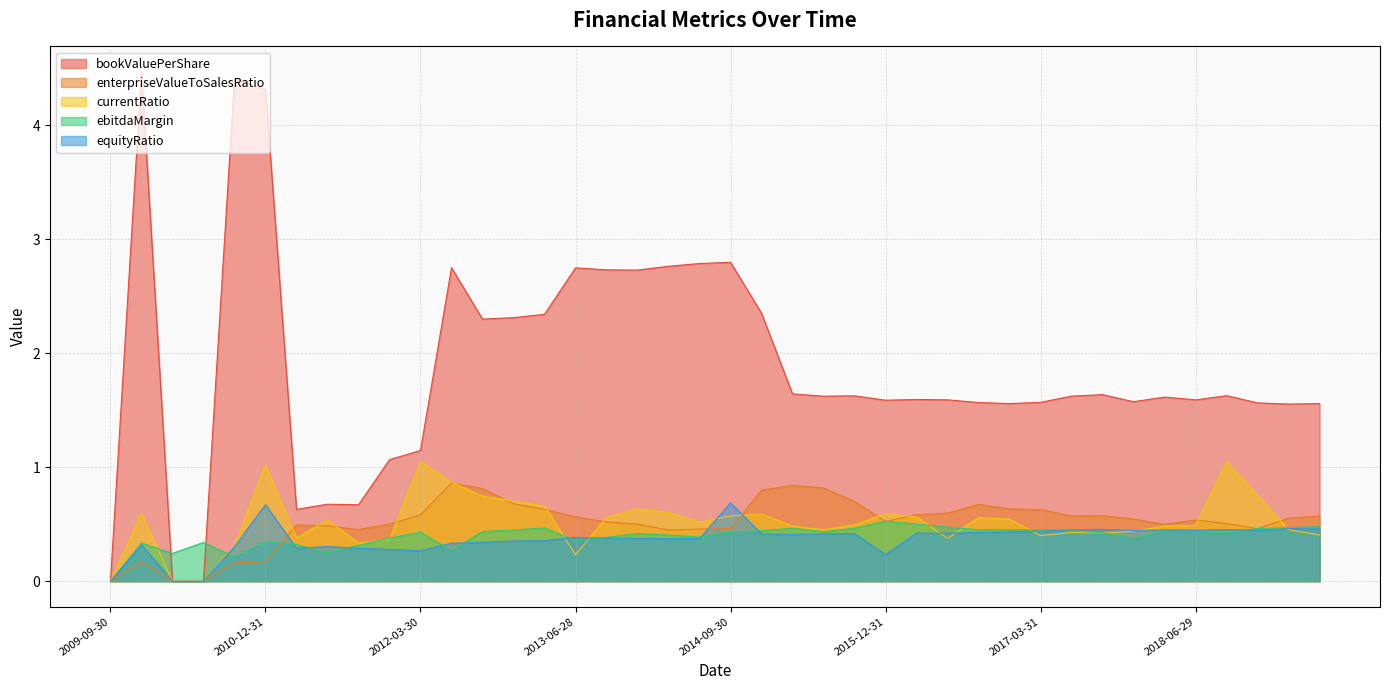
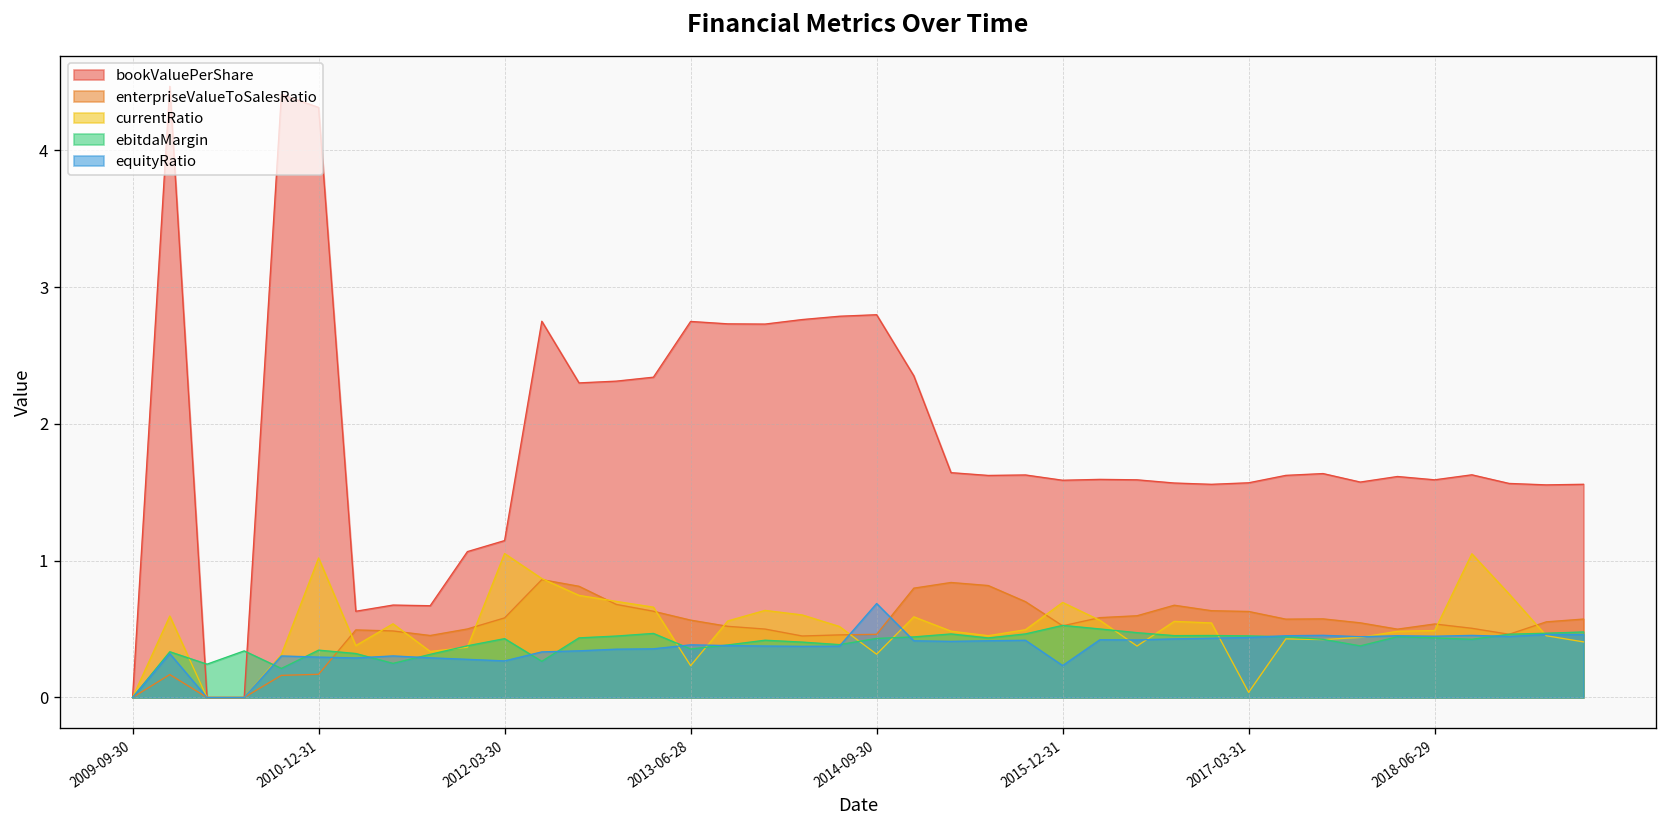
  {
    "currentRatio": {
      "2010-12-31": 1.02,
      "2012-03-30": 1.05,
      "2013-06-28": 0.23,
-     "2014-09-30": 0.57,
-     "2015-12-31": 0.59,
-     "2017-03-31": 0.40,
+     "2014-09-30": 0.32,
+     "2015-12-31": 0.69,
+     "2017-03-31": 0.04,
      "2018-06-29": 0.49
    },
    "ebitdaMargin": {
      "2010-12-31": 0.35,
      "2012-03-30": 0.43,
      "2013-06-28": 0.35,
      "2014-09-30": 0.43
    },
    "equityRatio": {
-     "2010-12-31": 0.67,
+     "2010-12-31": 0.30,
      "2012-03-30": 0.27,
      "2013-06-28": 0.39,
      "2014-09-30": 0.69,
      "2015-12-31": 0.23
    }
  }
